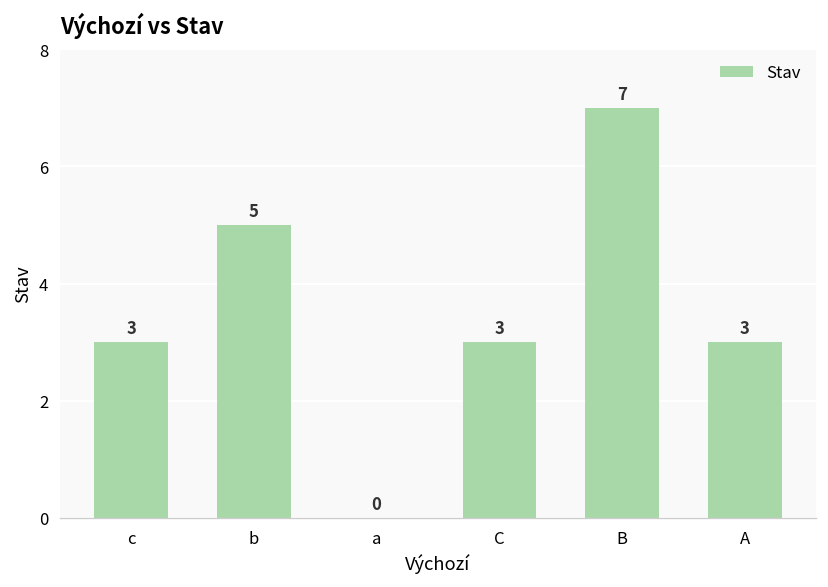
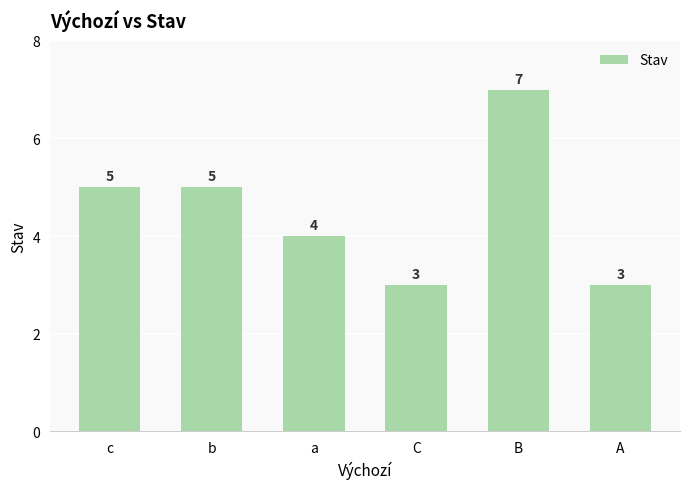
  {
-   "c": 3,
+   "c": 5,
    "b": 5,
-   "a": 0,
+   "a": 4,
    "C": 3,
    "B": 7,
    "A": 3
  }
